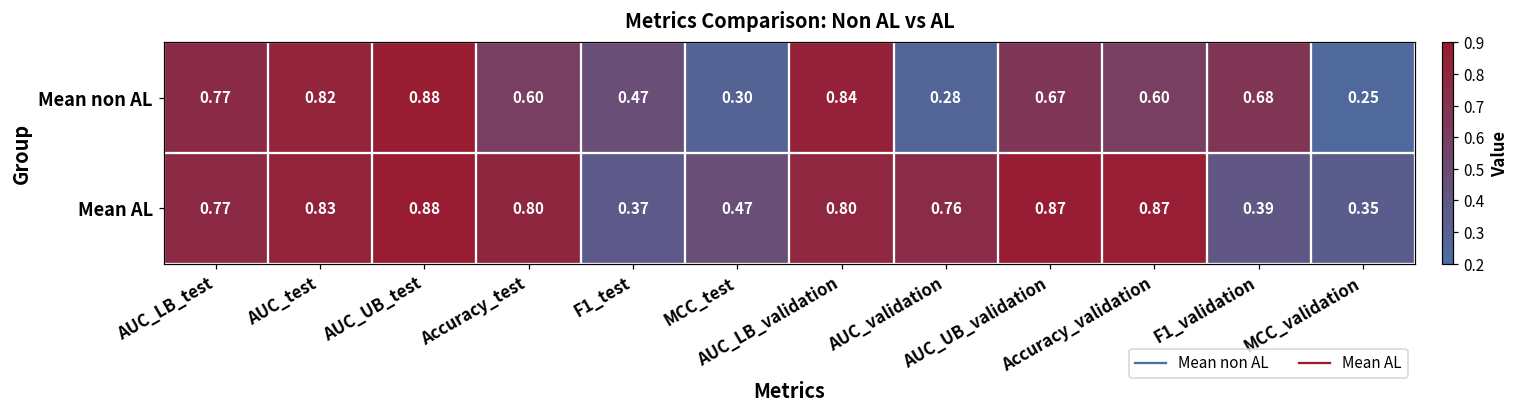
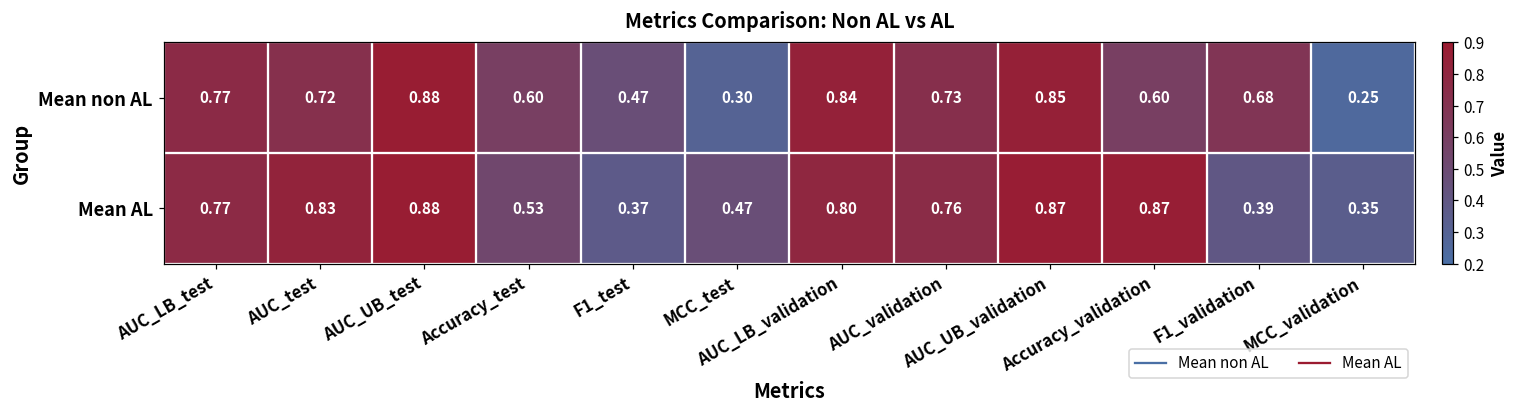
  {
    "Mean non AL": {
      "AUC_LB_test": 0.77,
-     "AUC_test": 0.82,
+     "AUC_test": 0.72,
      "AUC_UB_test": 0.88,
      "Accuracy_test": 0.60,
      "F1_test": 0.47,
      "MCC_test": 0.30,
      "AUC_LB_validation": 0.84,
-     "AUC_validation": 0.28,
-     "AUC_UB_validation": 0.67,
+     "AUC_validation": 0.73,
+     "AUC_UB_validation": 0.85,
      "Accuracy_validation": 0.60,
      "F1_validation": 0.68,
      "MCC_validation": 0.25
    },
    "Mean AL": {
      "AUC_LB_test": 0.77,
      "AUC_test": 0.83,
      "AUC_UB_test": 0.88,
-     "Accuracy_test": 0.80,
+     "Accuracy_test": 0.53,
      "F1_test": 0.37,
      "MCC_test": 0.47,
      "AUC_LB_validation": 0.80,
      "AUC_validation": 0.76,
      "AUC_UB_validation": 0.87,
      "Accuracy_validation": 0.87,
      "F1_validation": 0.39,
      "MCC_validation": 0.35
    }
  }
